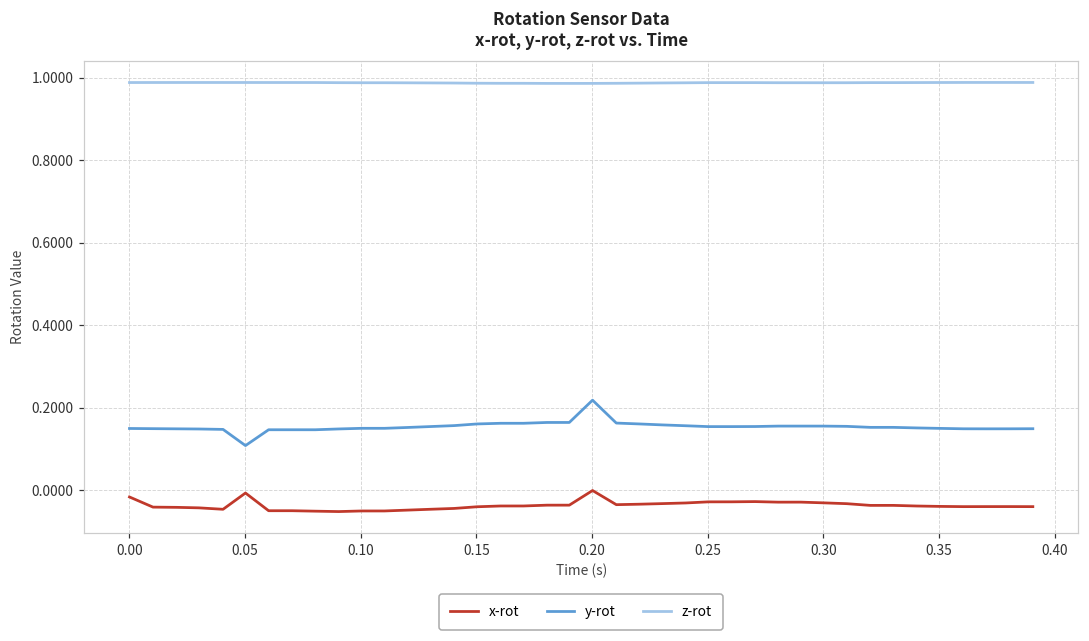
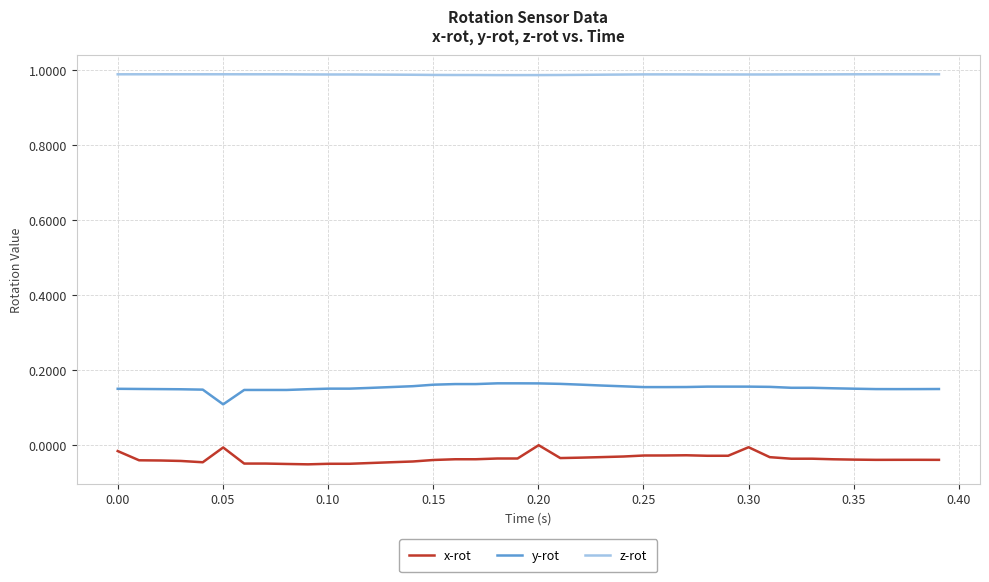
  {
    "x-rot": {
      "0.00": -0.02,
      "0.05": -0.01,
      "0.20": 0.00,
-     "0.30": -0.03
+     "0.30": -0.01
    },
    "y-rot": {
      "0.00": 0.15,
      "0.05": 0.11,
-     "0.20": 0.22,
+     "0.20": 0.16,
      "0.30": 0.16
    },
    "z-rot": {
      "0.00": 0.99,
      "0.05": 0.99,
      "0.20": 0.99,
      "0.30": 0.99
    }
  }
